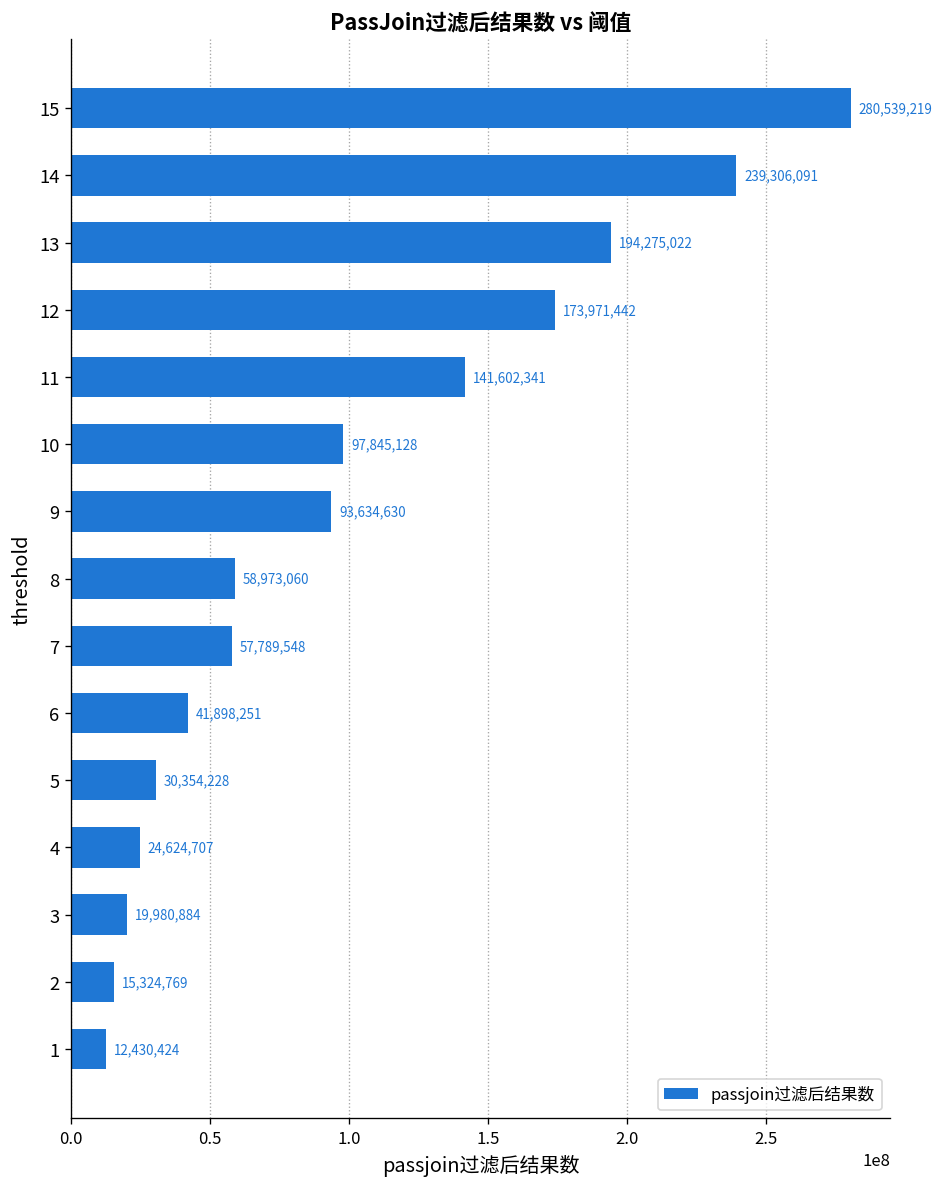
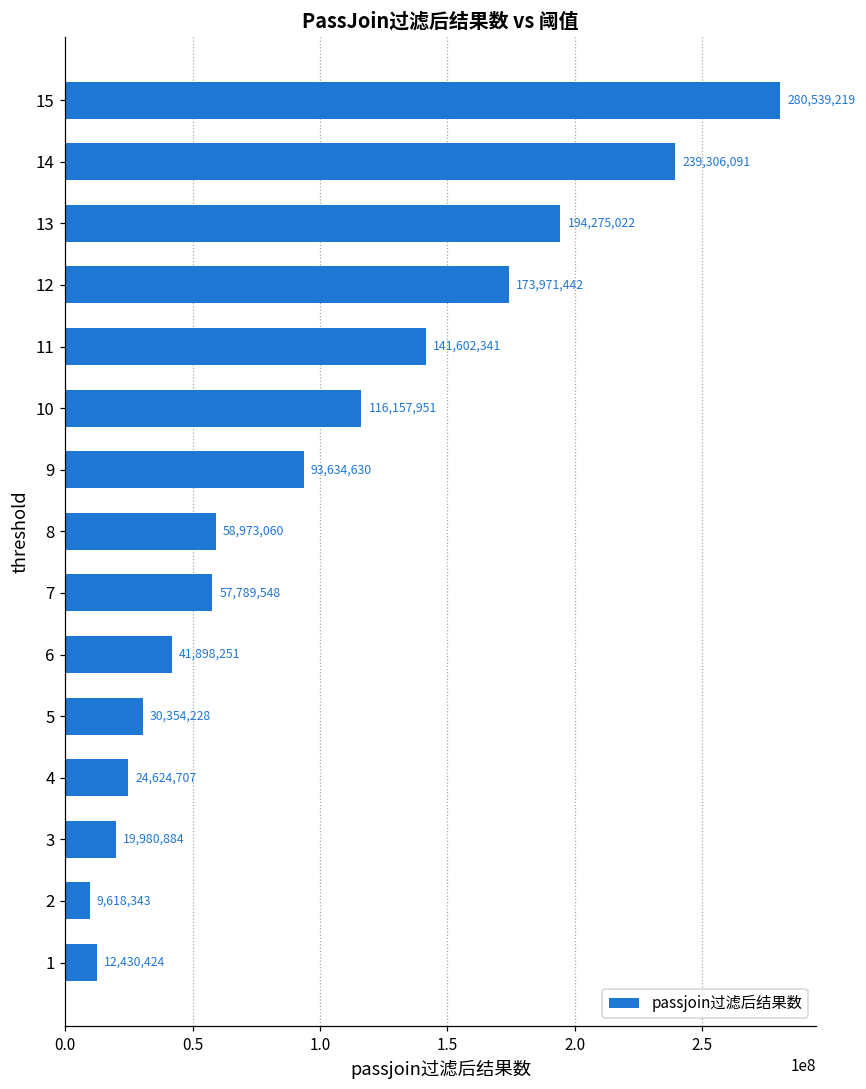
  {
    "15": "280,539,219",
    "14": "239,306,091",
    "13": "194,275,022",
    "12": "173,971,442",
    "11": "141,602,341",
-   "10": "97,845,128",
+   "10": "116,157,951",
    "9": "93,634,630",
    "8": "58,973,060",
    "7": "57,789,548",
    "6": "41,898,251",
    "5": "30,354,228",
    "4": "24,624,707",
    "3": "19,980,884",
-   "2": "15,324,769",
+   "2": "9,618,343",
    "1": "12,430,424"
  }
